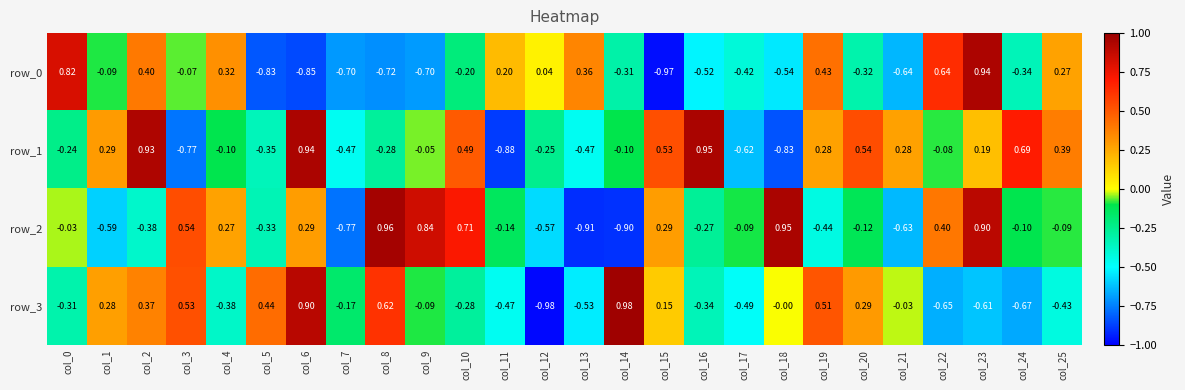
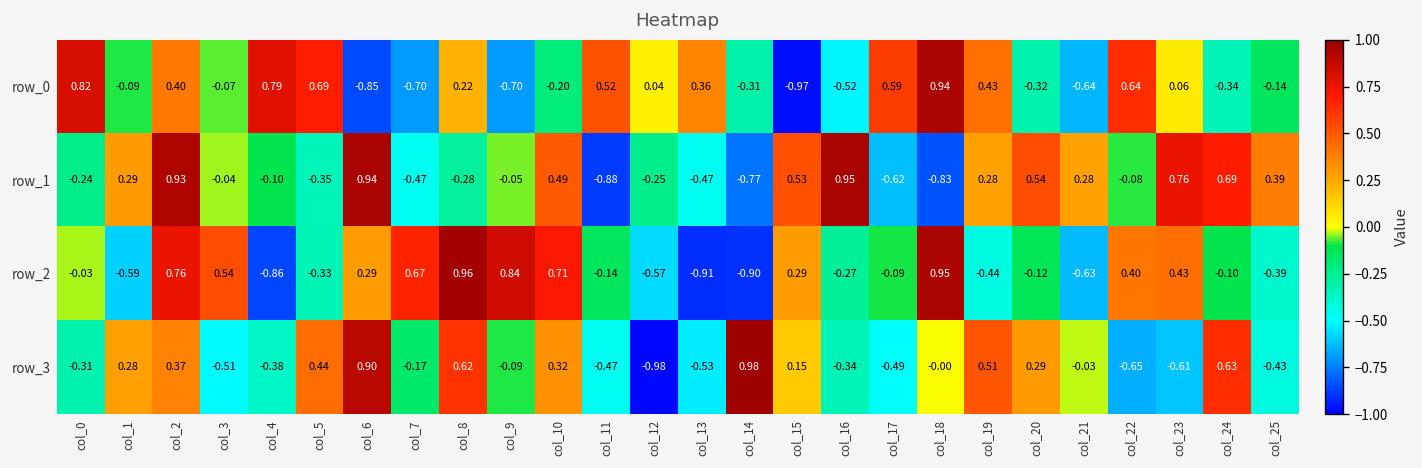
  {
    "row_0": {
      "col_0": 0.82,
      "col_1": -0.09,
      "col_2": 0.40,
      "col_3": -0.07,
-     "col_4": 0.32,
-     "col_5": -0.83,
+     "col_4": 0.79,
+     "col_5": 0.69,
      "col_6": -0.85,
      "col_7": -0.70,
-     "col_8": -0.72,
+     "col_8": 0.22,
      "col_9": -0.70,
      "col_10": -0.20,
-     "col_11": 0.20,
+     "col_11": 0.52,
      "col_12": 0.04,
      "col_13": 0.36,
      "col_14": -0.31,
      "col_15": -0.97,
      "col_16": -0.52,
-     "col_17": -0.42,
-     "col_18": -0.54,
+     "col_17": 0.59,
+     "col_18": 0.94,
      "col_19": 0.43,
      "col_20": -0.32,
      "col_21": -0.64,
      "col_22": 0.64,
-     "col_23": 0.94,
+     "col_23": 0.06,
      "col_24": -0.34,
-     "col_25": 0.27
+     "col_25": -0.14
    },
    "row_1": {
      "col_0": -0.24,
      "col_1": 0.29,
      "col_2": 0.93,
-     "col_3": -0.77,
+     "col_3": -0.04,
      "col_4": -0.10,
      "col_5": -0.35,
      "col_6": 0.94,
      "col_7": -0.47,
      "col_8": -0.28,
      "col_9": -0.05,
      "col_10": 0.49,
      "col_11": -0.88,
      "col_12": -0.25,
      "col_13": -0.47,
-     "col_14": -0.10,
+     "col_14": -0.77,
      "col_15": 0.53,
      "col_16": 0.95,
      "col_17": -0.62,
      "col_18": -0.83,
      "col_19": 0.28,
      "col_20": 0.54,
      "col_21": 0.28,
      "col_22": -0.08,
-     "col_23": 0.19,
+     "col_23": 0.76,
      "col_24": 0.69,
      "col_25": 0.39
    },
    "row_2": {
      "col_0": -0.03,
      "col_1": -0.59,
-     "col_2": -0.38,
+     "col_2": 0.76,
      "col_3": 0.54,
-     "col_4": 0.27,
+     "col_4": -0.86,
      "col_5": -0.33,
      "col_6": 0.29,
-     "col_7": -0.77,
+     "col_7": 0.67,
      "col_8": 0.96,
      "col_9": 0.84,
      "col_10": 0.71,
      "col_11": -0.14,
      "col_12": -0.57,
      "col_13": -0.91,
      "col_14": -0.90,
      "col_15": 0.29,
      "col_16": -0.27,
      "col_17": -0.09,
      "col_18": 0.95,
      "col_19": -0.44,
      "col_20": -0.12,
      "col_21": -0.63,
      "col_22": 0.40,
-     "col_23": 0.90,
+     "col_23": 0.43,
      "col_24": -0.10,
-     "col_25": -0.09
+     "col_25": -0.39
    },
    "row_3": {
      "col_0": -0.31,
      "col_1": 0.28,
      "col_2": 0.37,
-     "col_3": 0.53,
+     "col_3": -0.51,
      "col_4": -0.38,
      "col_5": 0.44,
      "col_6": 0.90,
      "col_7": -0.17,
      "col_8": 0.62,
      "col_9": -0.09,
-     "col_10": -0.28,
+     "col_10": 0.32,
      "col_11": -0.47,
      "col_12": -0.98,
      "col_13": -0.53,
      "col_14": 0.98,
      "col_15": 0.15,
      "col_16": -0.34,
      "col_17": -0.49,
      "col_18": -0.00,
      "col_19": 0.51,
      "col_20": 0.29,
      "col_21": -0.03,
      "col_22": -0.65,
      "col_23": -0.61,
-     "col_24": -0.67,
+     "col_24": 0.63,
      "col_25": -0.43
    }
  }
